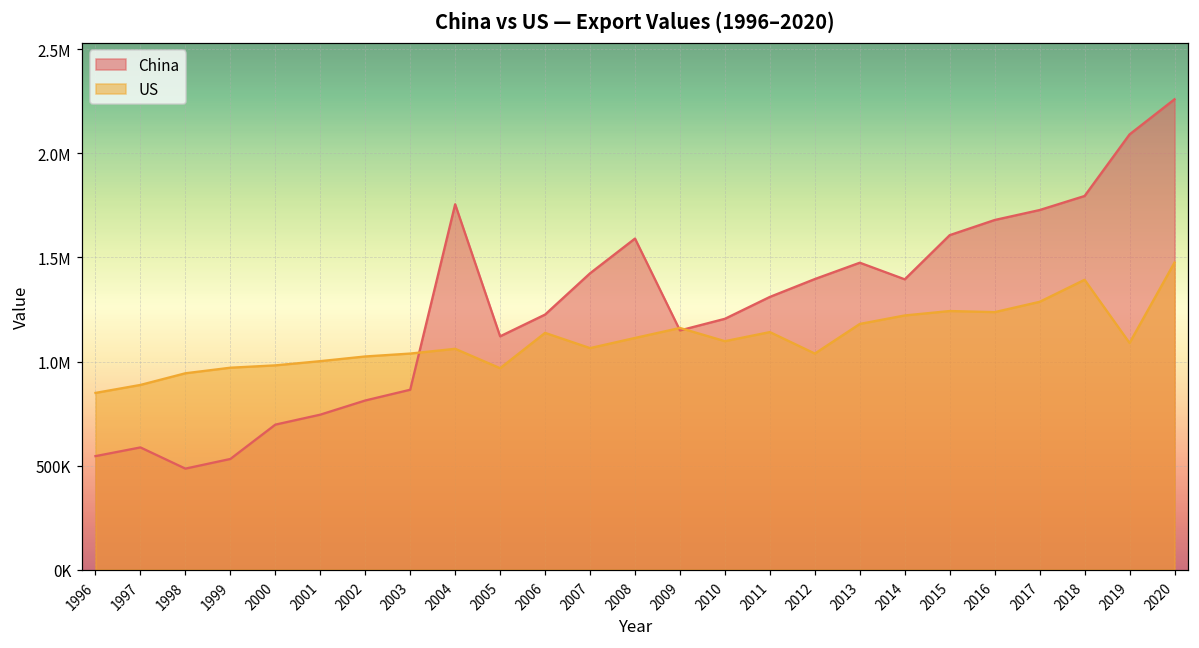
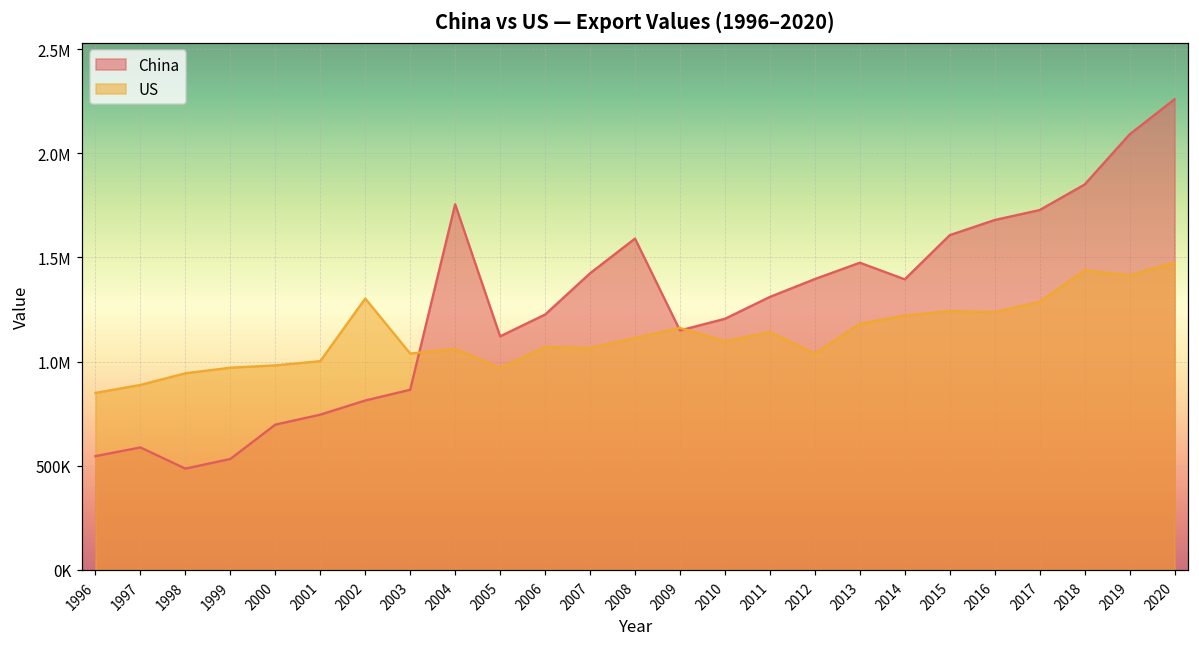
  {
    "China": {
      "1996": 550000,
      "1997": 590000,
      "1998": 490000,
      "1999": 530000,
      "2000": 700000,
      "2001": 740000,
      "2002": 810000,
      "2003": 860000,
      "2004": 1760000,
      "2005": 1120000,
      "2006": 1230000,
      "2007": 1420000,
      "2008": 1590000,
      "2010": 1210000,
      "2011": 1310000,
      "2012": 1400000,
      "2013": 1470000,
      "2014": 1400000,
      "2015": 1610000,
      "2016": 1680000,
      "2017": 1730000,
-     "2018": 1800000,
+     "2018": 1850000,
      "2019": 2090000,
      "2020": 2260000
    },
    "US": {
      "1996": 850000,
      "1997": 890000,
      "1998": 940000,
      "1999": 970000,
      "2000": 980000,
      "2001": 1000000,
-     "2002": 1020000,
+     "2002": 1300000,
      "2003": 1040000,
      "2004": 1060000,
      "2005": 970000,
-     "2006": 1140000,
+     "2006": 1070000,
      "2007": 1060000,
      "2008": 1110000,
      "2010": 1100000,
      "2011": 1140000,
      "2012": 1040000,
      "2013": 1180000,
      "2014": 1220000,
      "2015": 1240000,
      "2016": 1240000,
      "2017": 1290000,
-     "2018": 1390000,
-     "2019": 1090000,
+     "2018": 1440000,
+     "2019": 1410000,
      "2020": 1480000
    }
  }
